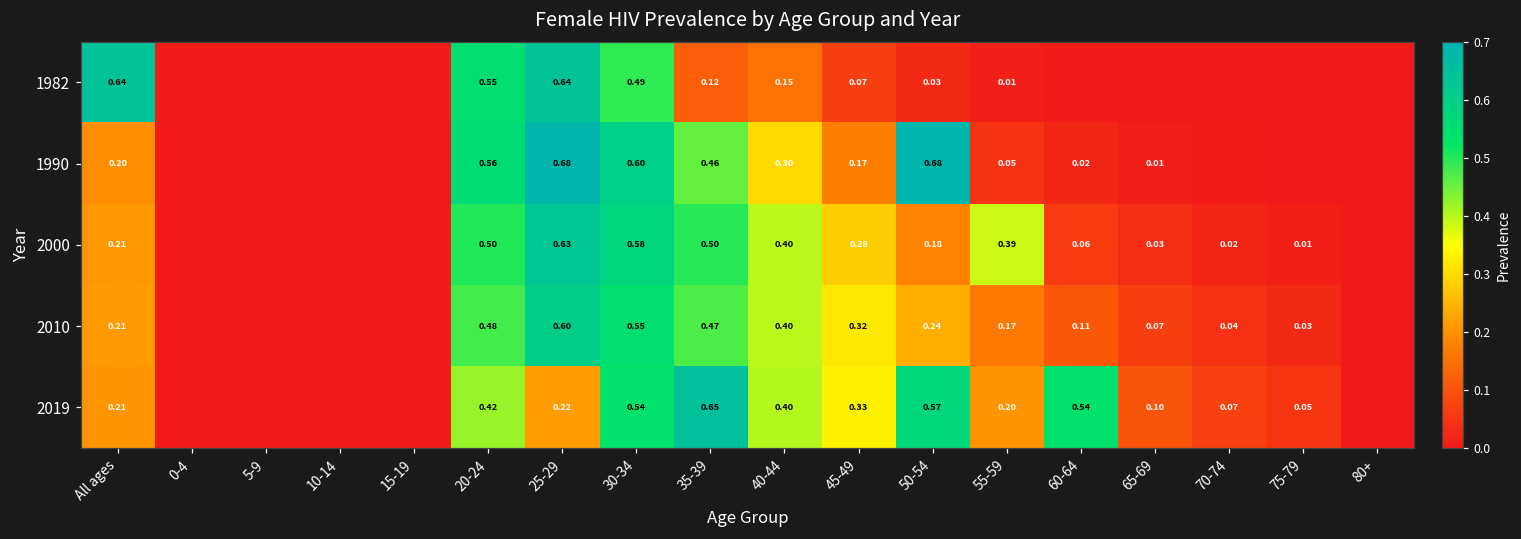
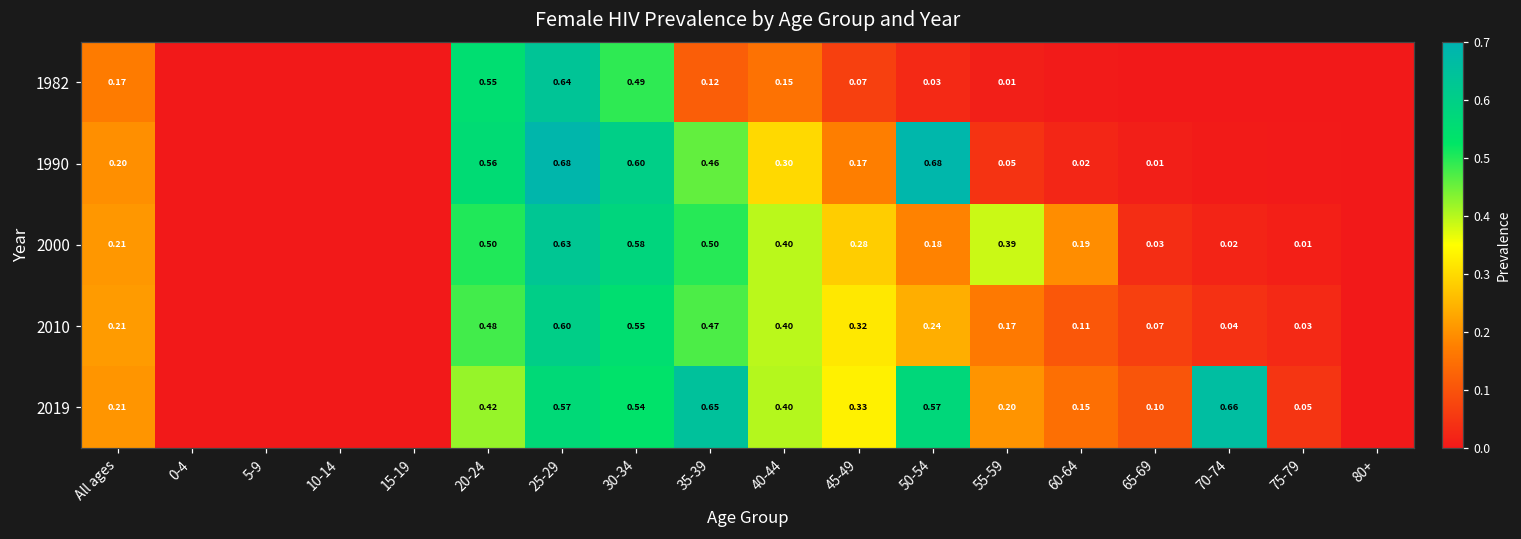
  {
    "1982": {
-     "All ages": 0.64,
+     "All ages": 0.17,
      "20-24": 0.55,
      "25-29": 0.64,
      "30-34": 0.49,
      "35-39": 0.12,
      "40-44": 0.15,
      "45-49": 0.07,
      "50-54": 0.03,
      "55-59": 0.01
    },
    "1990": {
      "All ages": 0.20,
      "20-24": 0.56,
      "25-29": 0.68,
      "30-34": 0.60,
      "35-39": 0.46,
      "40-44": 0.30,
      "45-49": 0.17,
      "50-54": 0.68,
      "55-59": 0.05,
      "60-64": 0.02,
      "65-69": 0.01
    },
    "2000": {
      "All ages": 0.21,
      "20-24": 0.50,
      "25-29": 0.63,
      "30-34": 0.58,
      "35-39": 0.50,
      "40-44": 0.40,
      "45-49": 0.28,
      "50-54": 0.18,
      "55-59": 0.39,
-     "60-64": 0.06,
+     "60-64": 0.19,
      "65-69": 0.03,
      "70-74": 0.02,
      "75-79": 0.01
    },
    "2010": {
      "All ages": 0.21,
      "20-24": 0.48,
      "25-29": 0.60,
      "30-34": 0.55,
      "35-39": 0.47,
      "40-44": 0.40,
      "45-49": 0.32,
      "50-54": 0.24,
      "55-59": 0.17,
      "60-64": 0.11,
      "65-69": 0.07,
      "70-74": 0.04,
      "75-79": 0.03
    },
    "2019": {
      "All ages": 0.21,
      "20-24": 0.42,
-     "25-29": 0.22,
+     "25-29": 0.57,
      "30-34": 0.54,
      "35-39": 0.65,
      "40-44": 0.40,
      "45-49": 0.33,
      "50-54": 0.57,
      "55-59": 0.20,
-     "60-64": 0.54,
+     "60-64": 0.15,
      "65-69": 0.10,
-     "70-74": 0.07,
+     "70-74": 0.66,
      "75-79": 0.05
    }
  }
